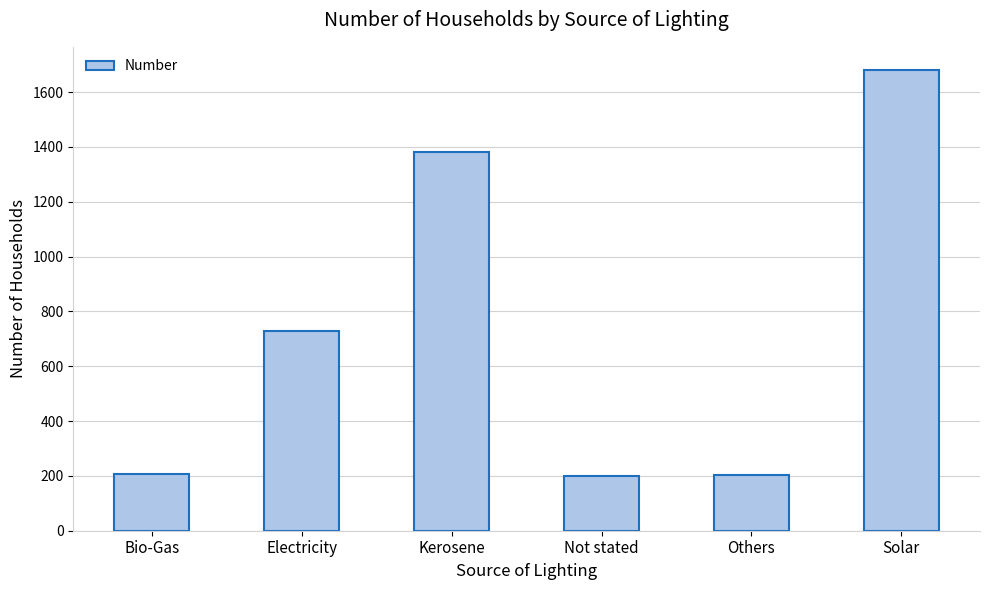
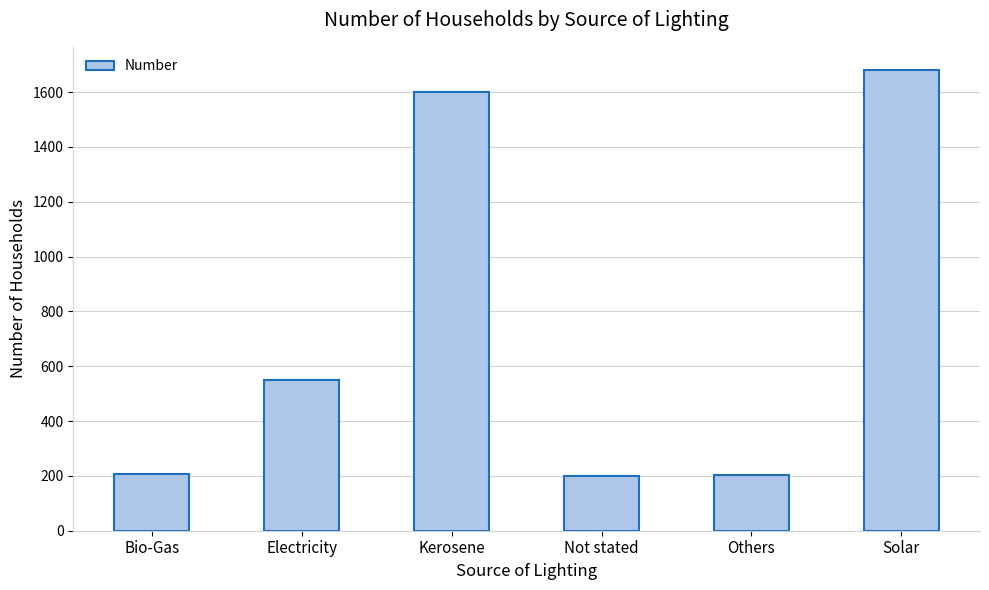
  {
    "Bio-Gas": 210,
-   "Electricity": 730,
-   "Kerosene": 1380,
+   "Electricity": 550,
+   "Kerosene": 1600,
    "Not stated": 200,
    "Others": 210,
    "Solar": 1680
  }
